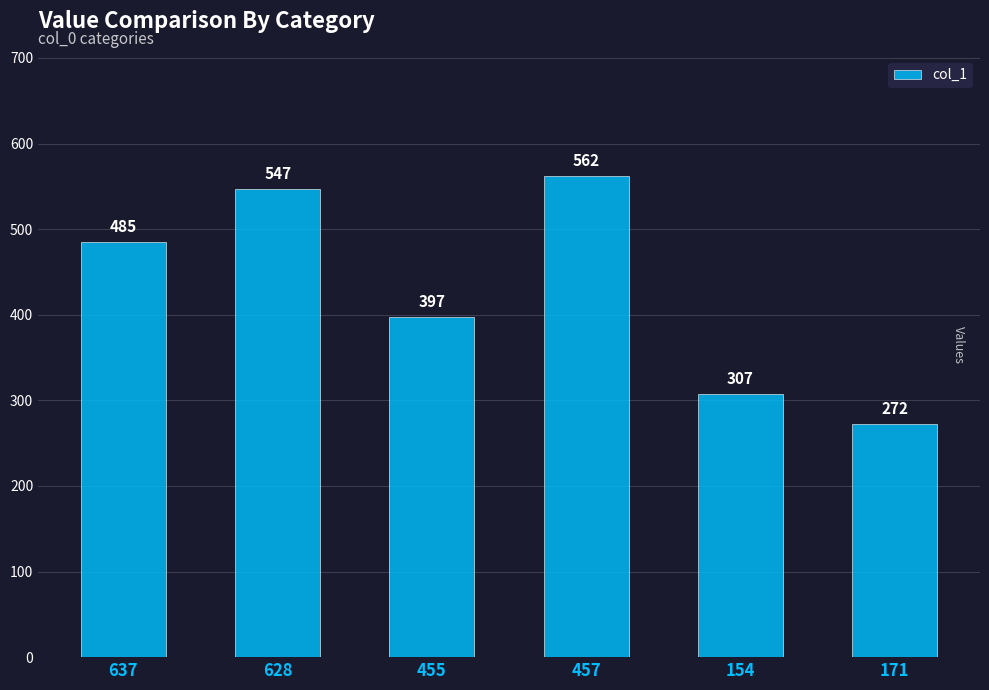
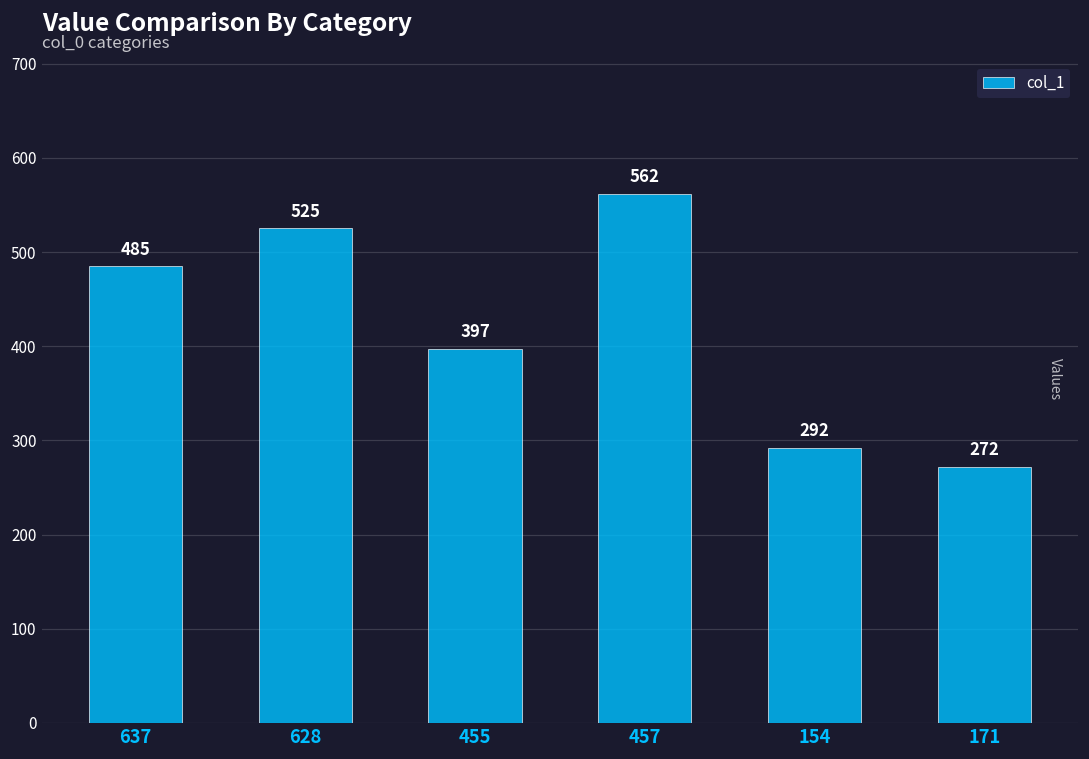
  {
    "637": 485,
-   "628": 547,
+   "628": 525,
    "455": 397,
    "457": 562,
-   "154": 307,
+   "154": 292,
    "171": 272
  }
